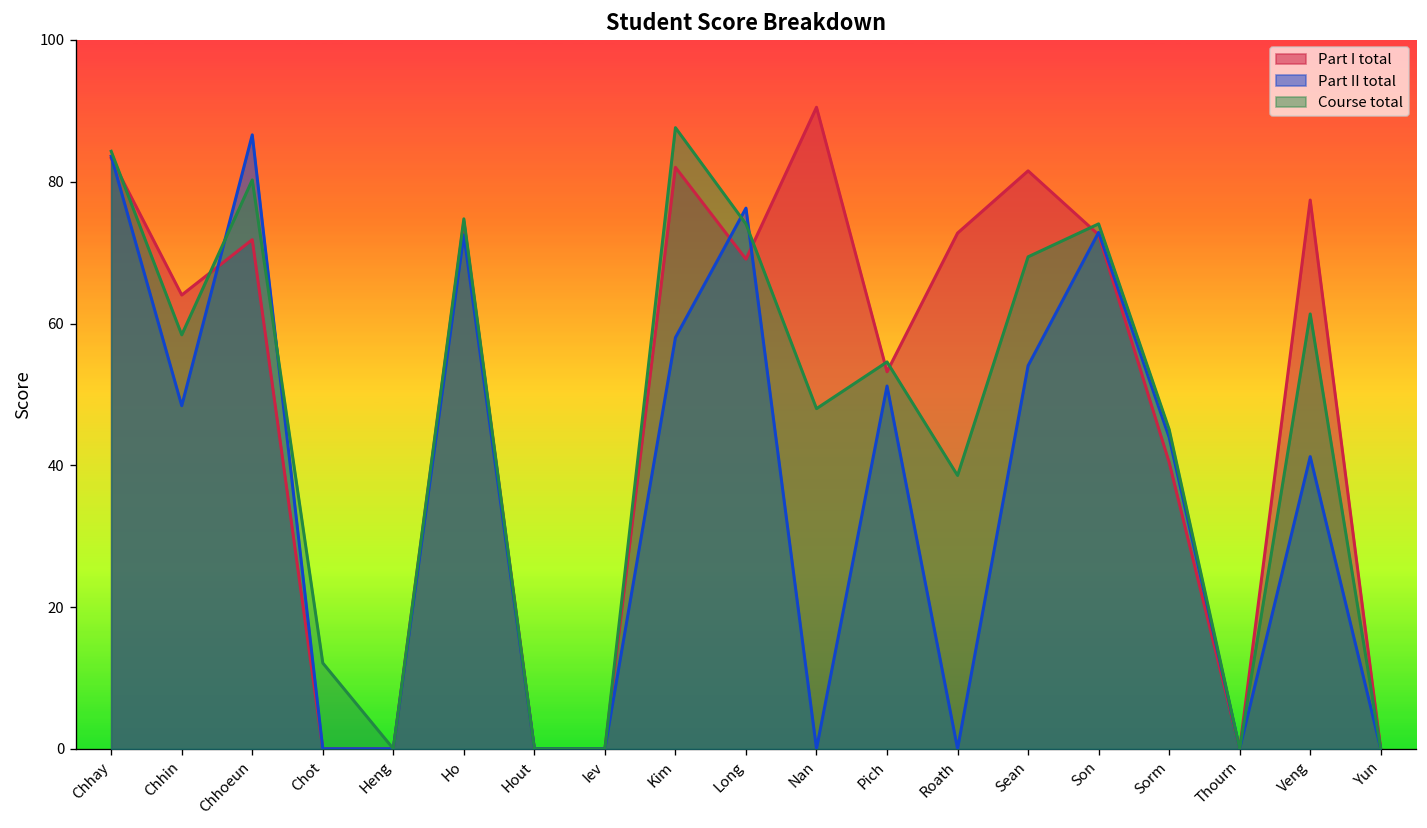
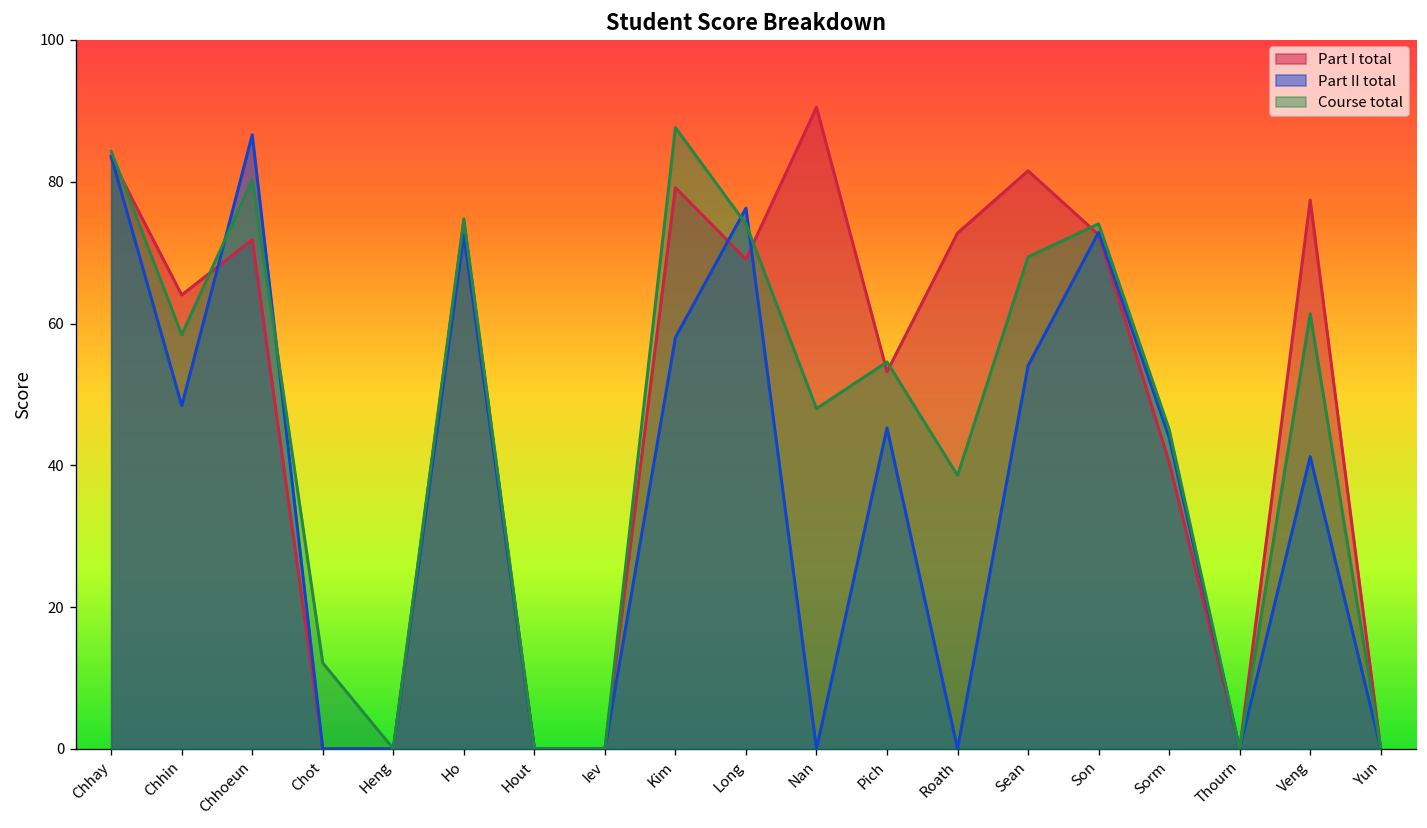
  {
    "Part I total": {
      "Chhin": 64,
      "Chhoeun": 72,
-     "Kim": 82,
+     "Kim": 79,
      "Long": 69,
      "Nan": 91,
      "Pich": 53,
      "Roath": 73,
      "Sean": 82,
      "Sorm": 40,
      "Veng": 77
    },
    "Part II total": {
      "Chhin": 48,
      "Chhoeun": 87,
      "Ho": 73,
      "Kim": 58,
      "Long": 76,
      "Nan": 0,
-     "Pich": 51,
+     "Pich": 45,
      "Roath": 0,
      "Sean": 54,
      "Sorm": 44,
      "Veng": 41
    },
    "Course total": {
      "Chhay": 84,
      "Chhin": 58,
      "Chhoeun": 80,
      "Chot": 12,
      "Kim": 88,
      "Long": 74,
      "Nan": 48,
      "Pich": 55,
      "Roath": 39,
      "Sean": 69,
      "Son": 74,
      "Sorm": 45,
      "Veng": 61
    }
  }
